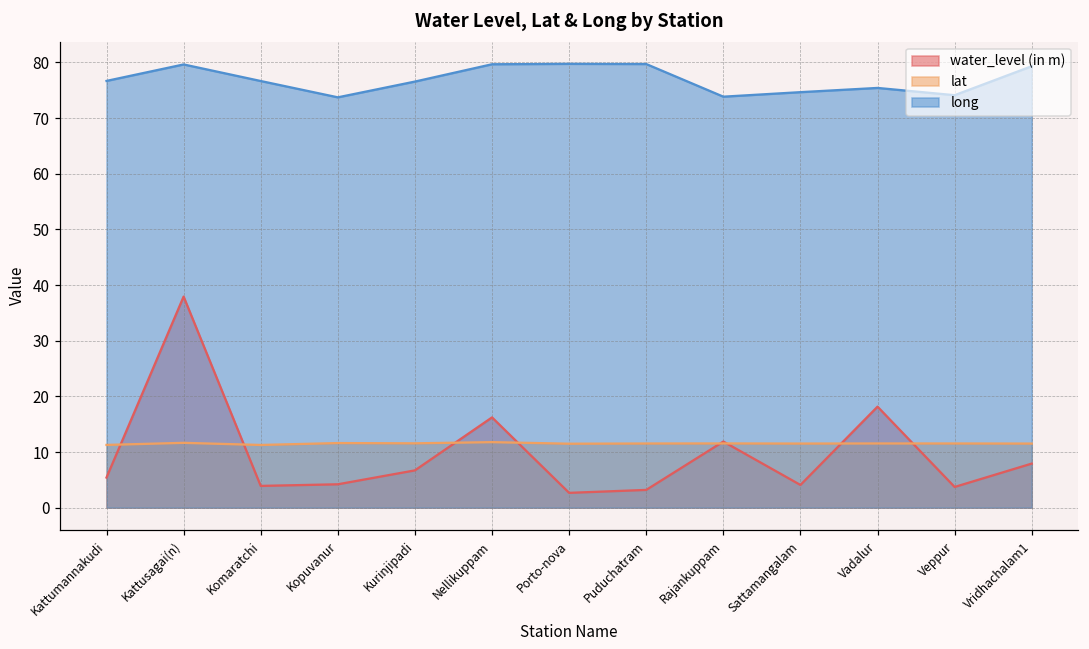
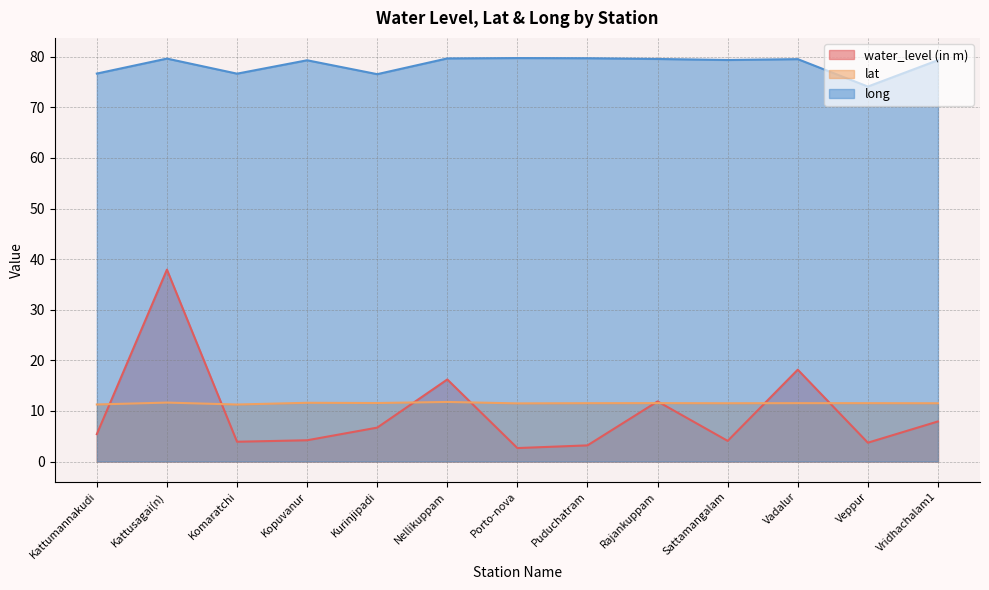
  {
    "long": {
      "Kattumannakudi": 77,
      "Kattusagai(n)": 80,
      "Komaratchi": 77,
-     "Kopuvanur": 74,
+     "Kopuvanur": 79,
      "Kurinjipadi": 77,
      "Nellikuppam": 80,
      "Porto-nova": 80,
      "Puduchatram": 80,
-     "Rajankuppam": 74,
-     "Sattamangalam": 75,
-     "Vadalur": 75
+     "Rajankuppam": 80,
+     "Sattamangalam": 79,
+     "Vadalur": 80
    }
  }
